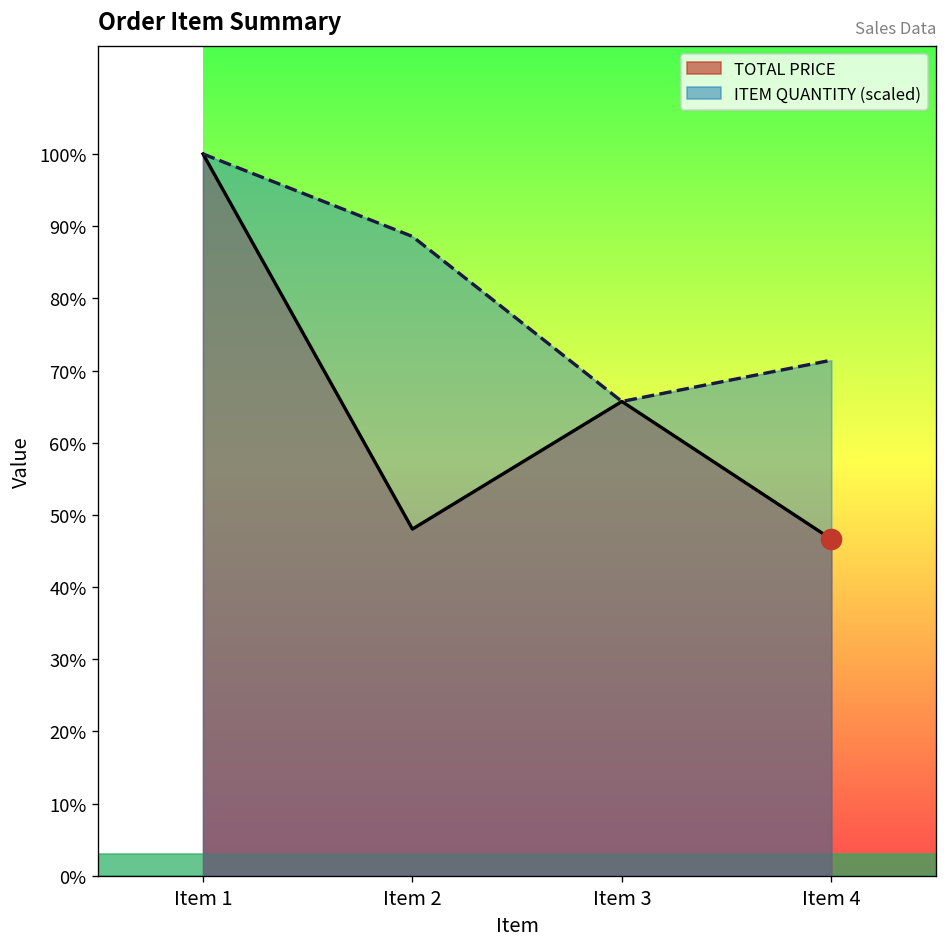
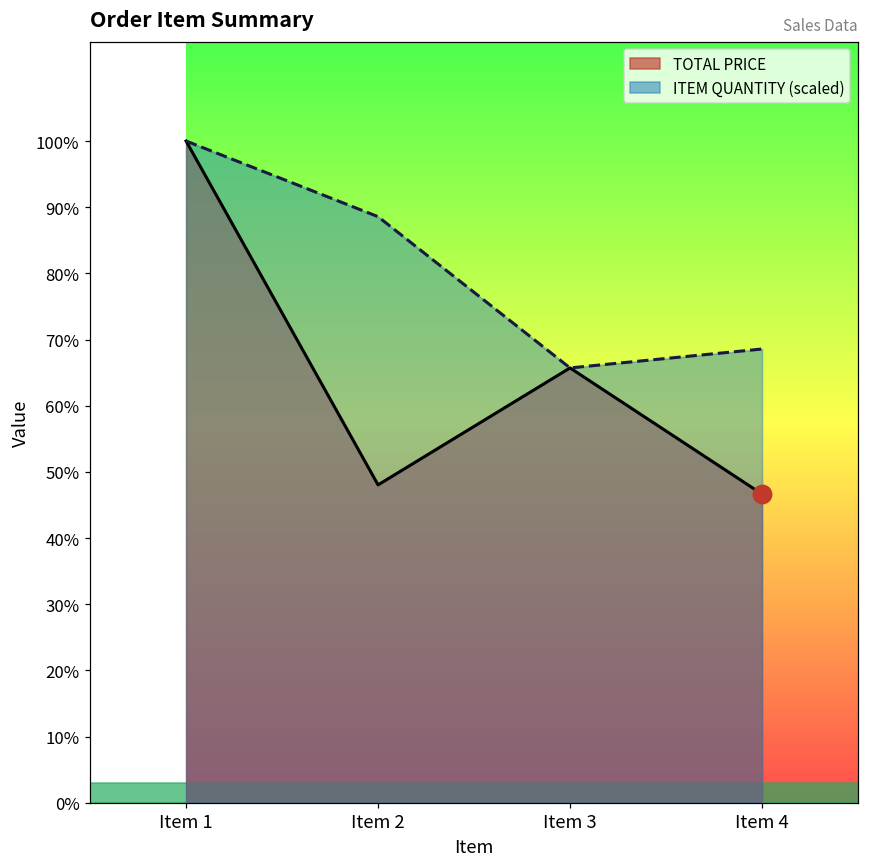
  {
    "ITEM QUANTITY (scaled)": {
      "Item 2": "89%",
-     "Item 4": "71%"
+     "Item 4": "69%"
    }
  }
